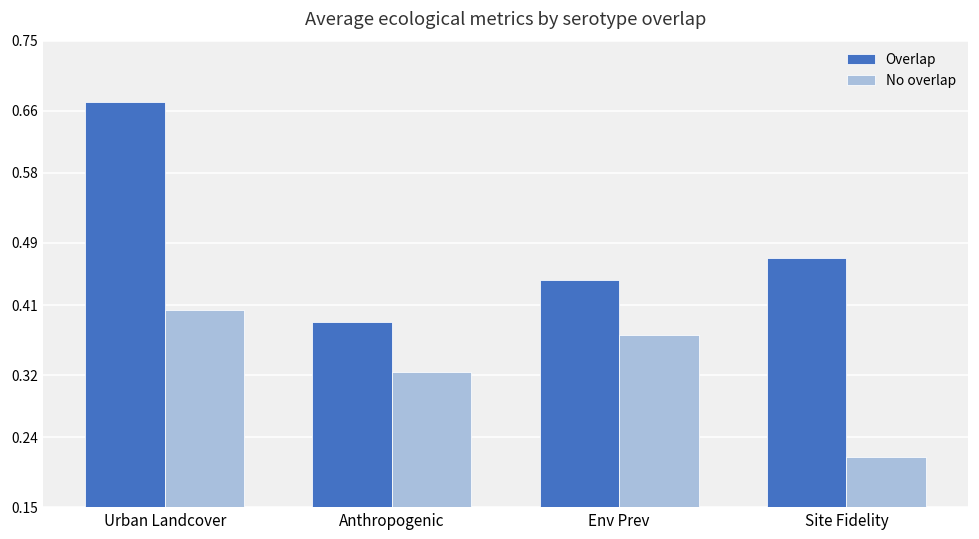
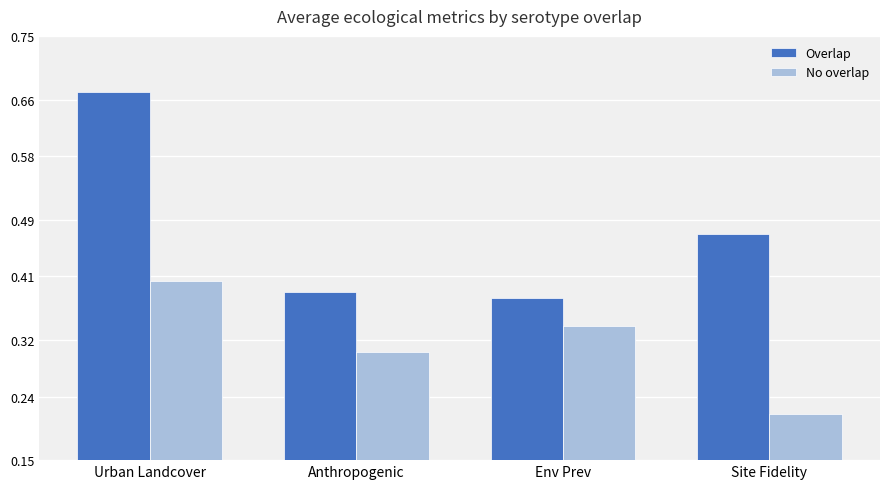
  {
    "Overlap": {
      "Urban Landcover": 0.67,
      "Anthropogenic": 0.39,
-     "Env Prev": 0.44,
+     "Env Prev": 0.38,
      "Site Fidelity": 0.47
    },
    "No overlap": {
      "Urban Landcover": 0.40,
-     "Anthropogenic": 0.32,
-     "Env Prev": 0.37,
+     "Anthropogenic": 0.30,
+     "Env Prev": 0.34,
      "Site Fidelity": 0.22
    }
  }
